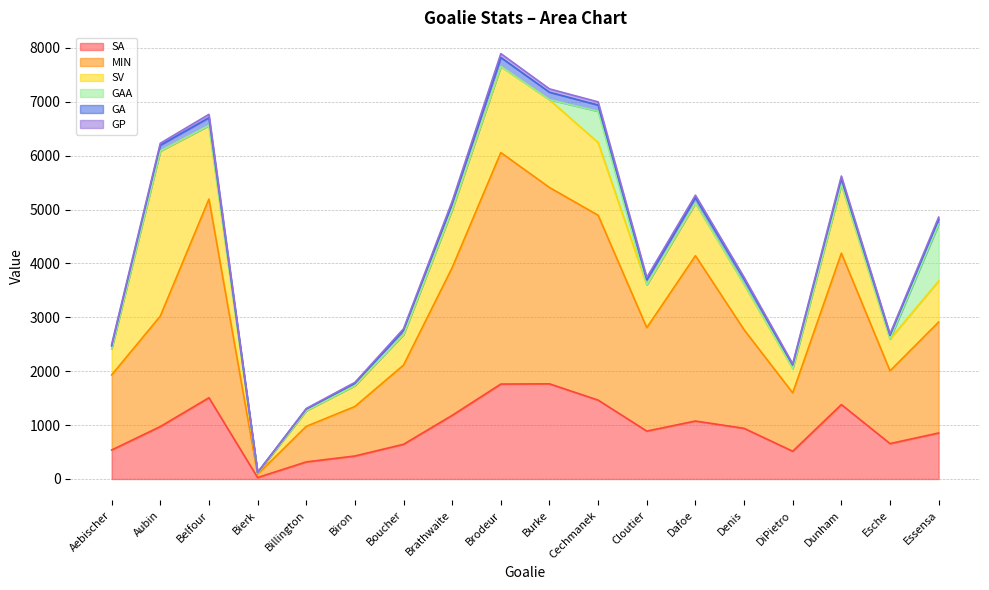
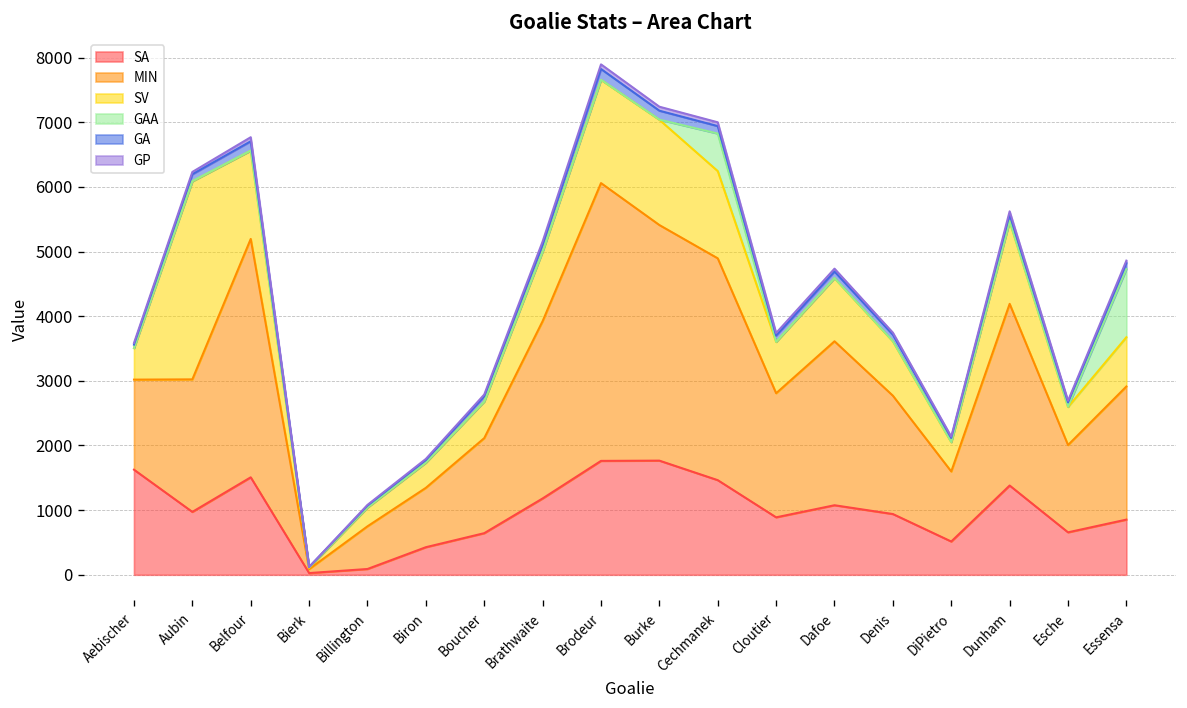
  {
    "SA": {
-     "Aebischer": 500,
+     "Aebischer": 1600,
      "Aubin": 1000,
      "Belfour": 1500,
      "Bierk": 0,
-     "Billington": 300,
+     "Billington": 100,
      "Biron": 400,
      "Boucher": 600,
      "Brathwaite": 1200,
      "Brodeur": 1800,
      "Burke": 1800,
      "Cechmanek": 1500,
      "Cloutier": 900,
      "Dafoe": 1100,
      "Denis": 900,
      "DiPietro": 500,
      "Dunham": 1400,
      "Esche": 700,
      "Essensa": 900
    },
    "MIN": {
      "Aebischer": 1400,
      "Aubin": 2100,
      "Belfour": 3700,
      "Billington": 700,
      "Biron": 900,
      "Boucher": 1500,
      "Brathwaite": 2700,
      "Brodeur": 4300,
      "Burke": 3600,
      "Cechmanek": 3400,
      "Cloutier": 1900,
-     "Dafoe": 3100,
+     "Dafoe": 2500,
      "Denis": 1800,
      "DiPietro": 1100,
      "Dunham": 2800,
      "Esche": 1400,
      "Essensa": 2100
    },
    "SV": {
      "Cechmanek": 1300,
      "Essensa": 800
    },
    "GAA": {
      "Cechmanek": 600,
      "Essensa": 1100
    },
    "GA": {
      "Belfour": 100,
      "Brathwaite": 100,
      "Brodeur": 200,
      "Burke": 100,
      "Cechmanek": 100,
      "Dunham": 100
    },
    "GP": {
      "Belfour": 100,
      "Brathwaite": 0,
      "Brodeur": 100,
      "Burke": 100,
      "Cechmanek": 100,
      "Dunham": 0
    }
  }
